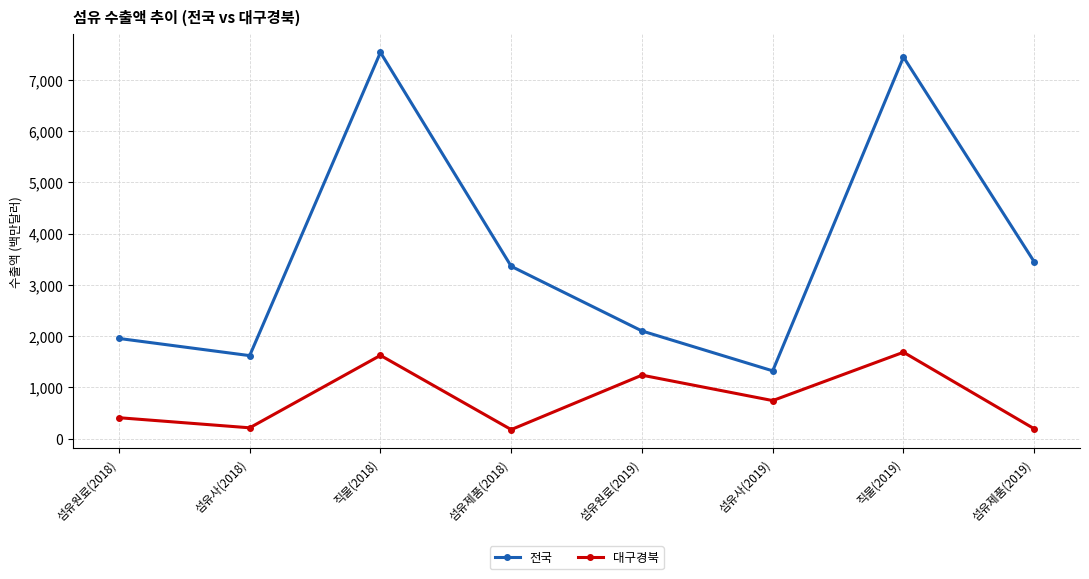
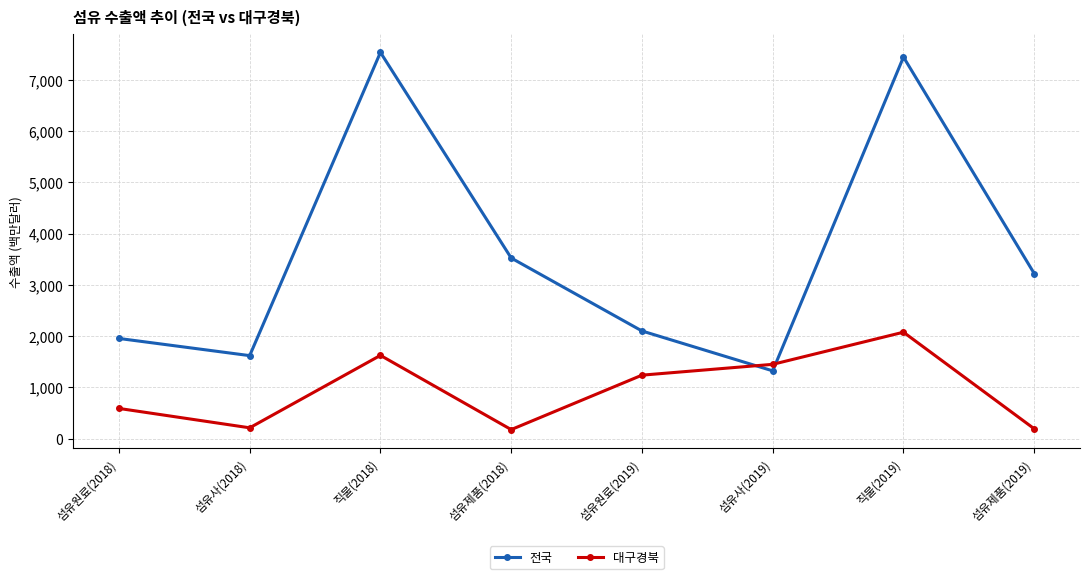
  {
    "전국": {
      "섬유원료(2018)": "2,000",
      "섬유사(2018)": "1,600",
      "직물(2018)": "7,500",
-     "섬유제품(2018)": "3,400",
+     "섬유제품(2018)": "3,500",
      "섬유원료(2019)": "2,100",
      "섬유사(2019)": "1,300",
      "직물(2019)": "7,400",
-     "섬유제품(2019)": "3,400"
+     "섬유제품(2019)": "3,200"
    },
    "대구경북": {
-     "섬유원료(2018)": "400",
+     "섬유원료(2018)": "600",
      "섬유사(2018)": "200",
      "직물(2018)": "1,600",
      "섬유제품(2018)": "200",
      "섬유원료(2019)": "1,200",
-     "섬유사(2019)": "700",
-     "직물(2019)": "1,700",
+     "섬유사(2019)": "1,400",
+     "직물(2019)": "2,100",
      "섬유제품(2019)": "200"
    }
  }
